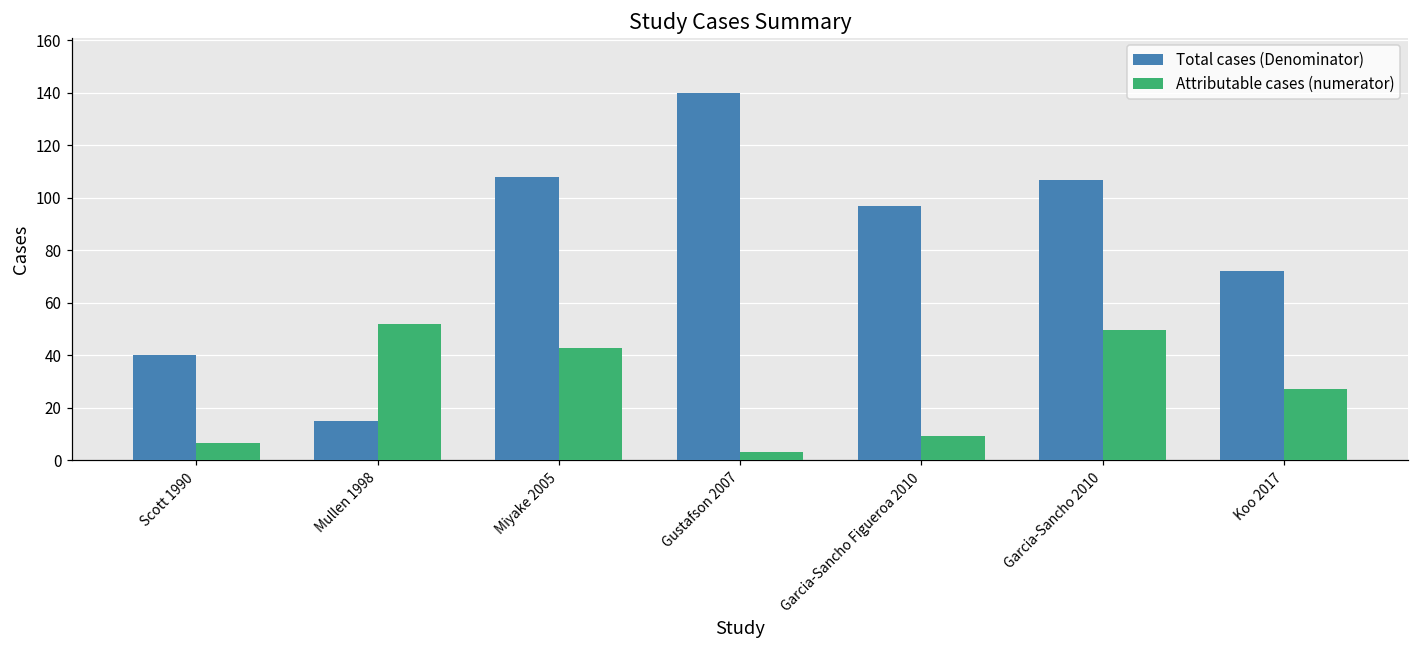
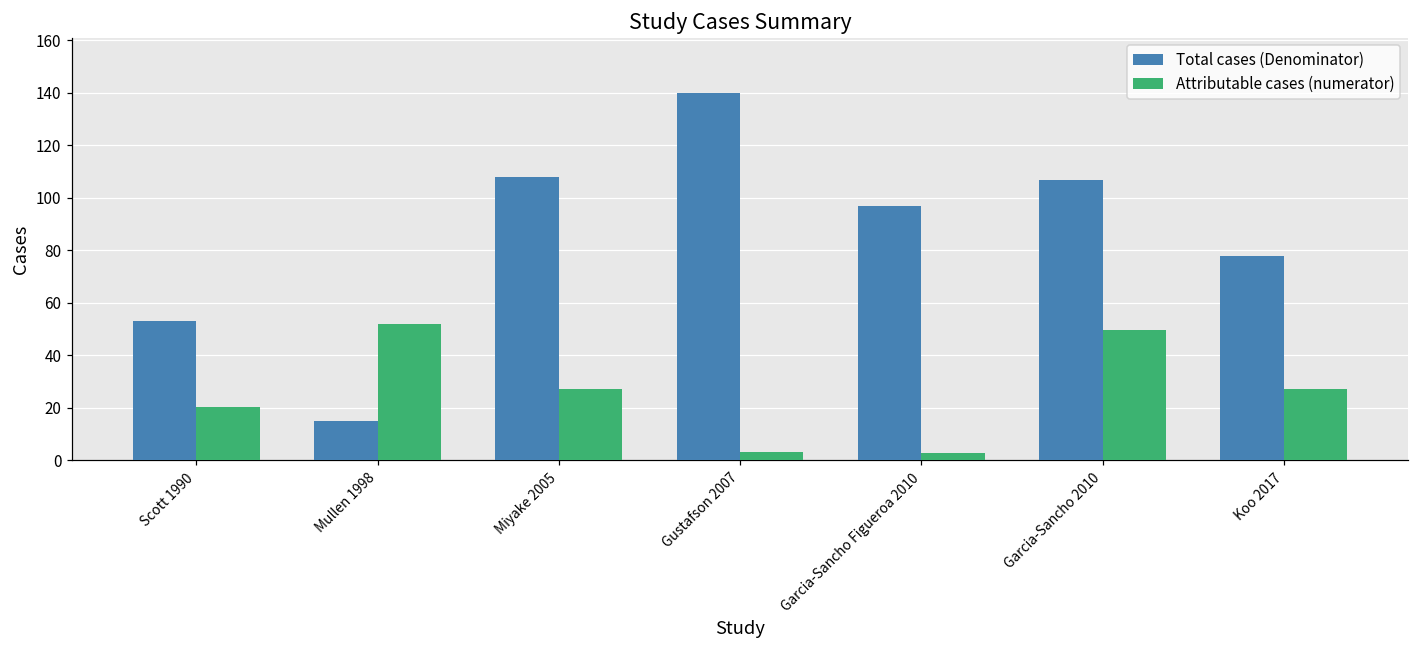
  {
    "Total cases (Denominator)": {
-     "Scott 1990": 40,
+     "Scott 1990": 53,
      "Mullen 1998": 15,
      "Miyake 2005": 108,
      "Gustafson 2007": 140,
      "Garcia-Sancho Figueroa 2010": 97,
      "Garcia-Sancho 2010": 107,
-     "Koo 2017": 72
+     "Koo 2017": 78
    },
    "Attributable cases (numerator)": {
-     "Scott 1990": 7,
+     "Scott 1990": 20,
      "Mullen 1998": 52,
-     "Miyake 2005": 43,
+     "Miyake 2005": 27,
      "Gustafson 2007": 3,
-     "Garcia-Sancho Figueroa 2010": 9,
+     "Garcia-Sancho Figueroa 2010": 3,
      "Garcia-Sancho 2010": 50,
      "Koo 2017": 27
    }
  }
